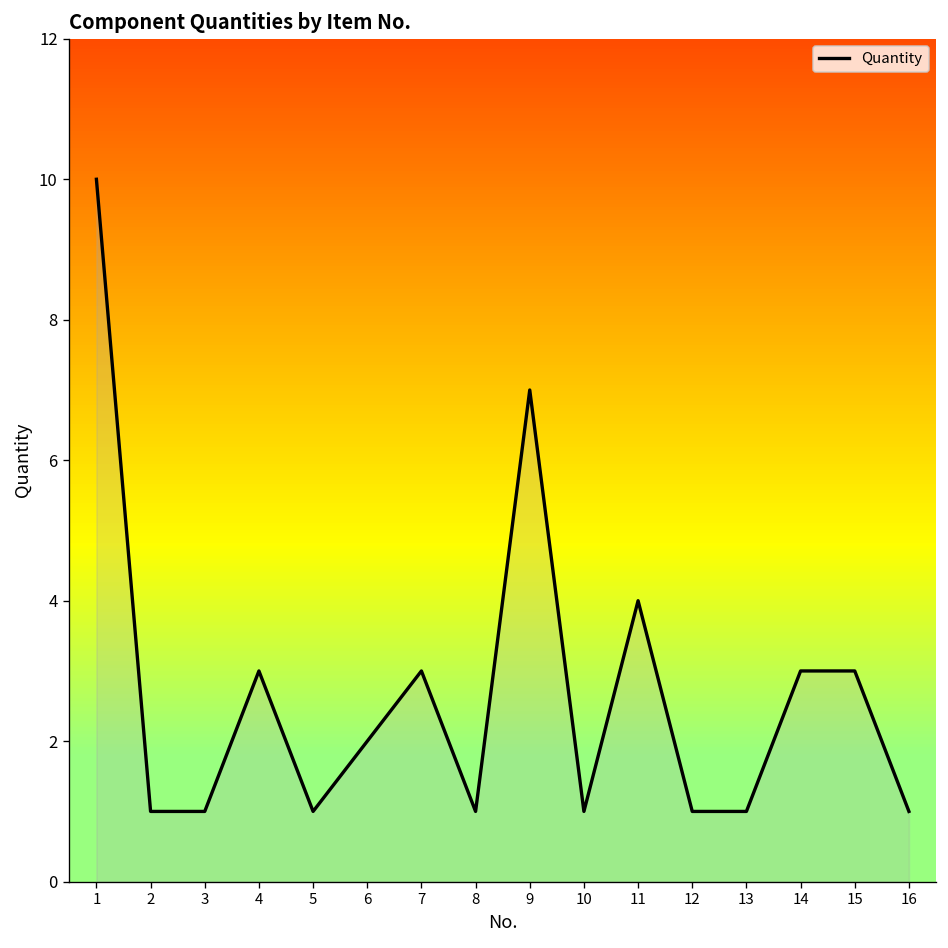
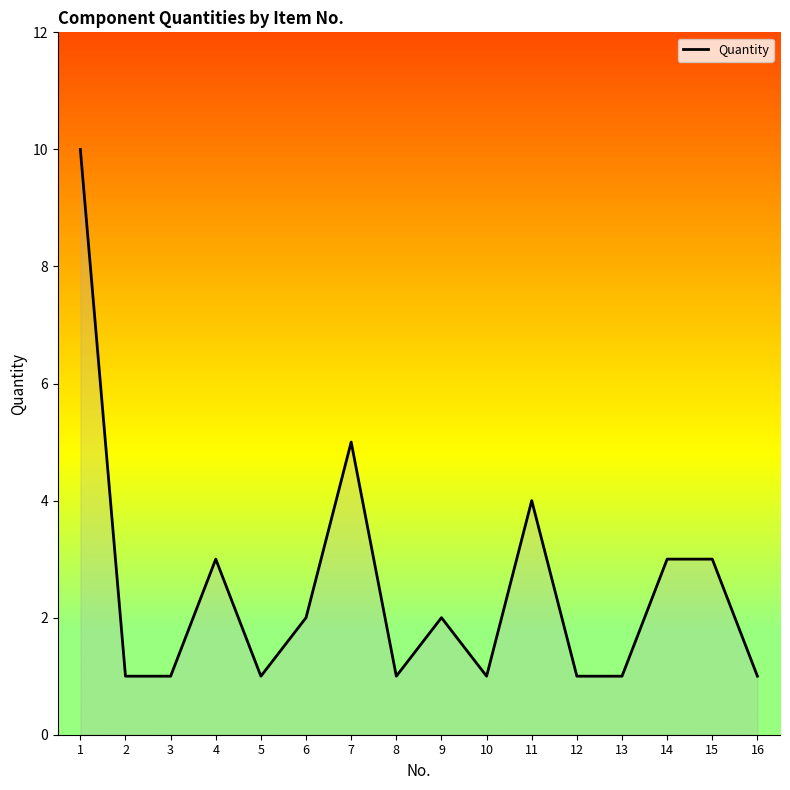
  {
    "1": 10,
    "2": 1,
    "3": 1,
    "4": 3,
    "5": 1,
    "6": 2,
-   "7": 3,
+   "7": 5,
    "8": 1,
-   "9": 7,
+   "9": 2,
    "10": 1,
    "11": 4,
    "12": 1,
    "13": 1,
    "14": 3,
    "15": 3,
    "16": 1
  }
